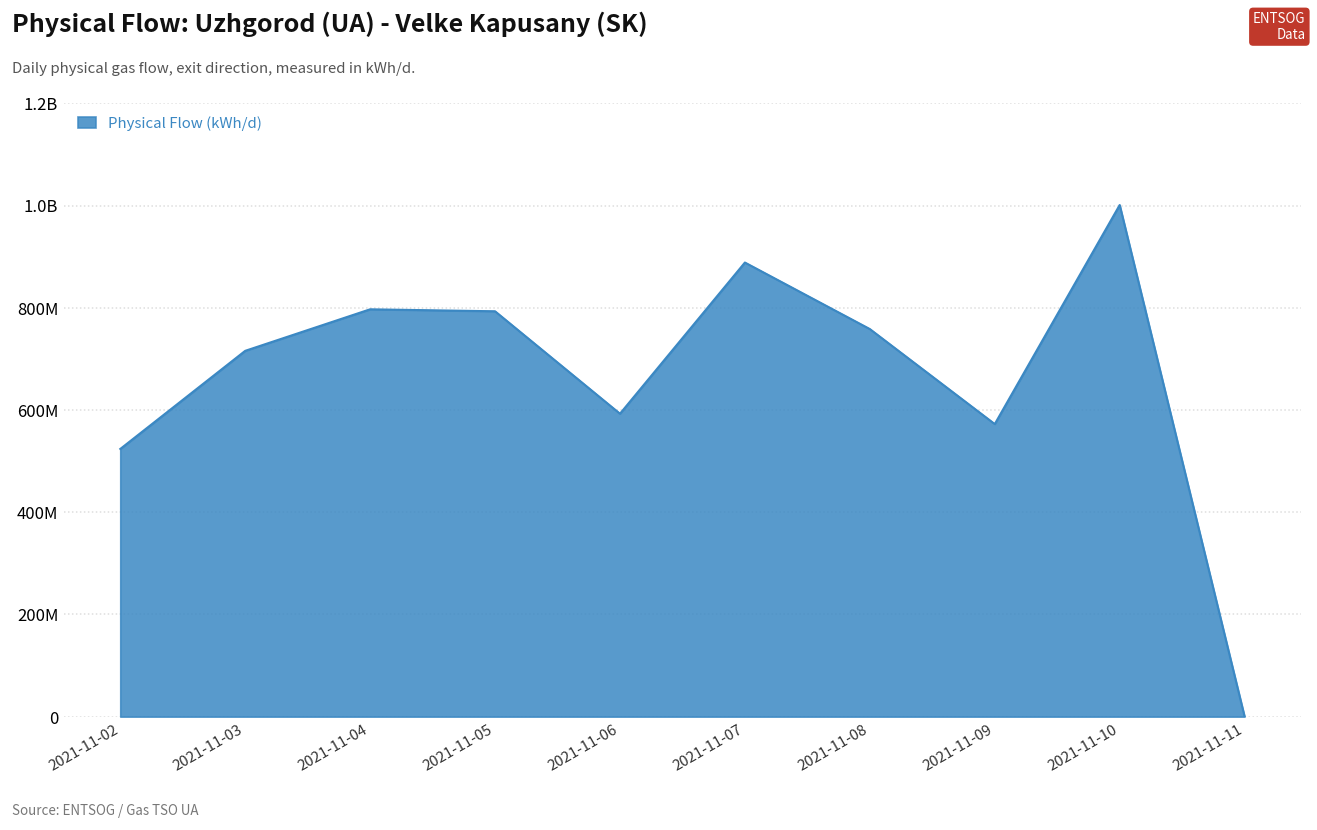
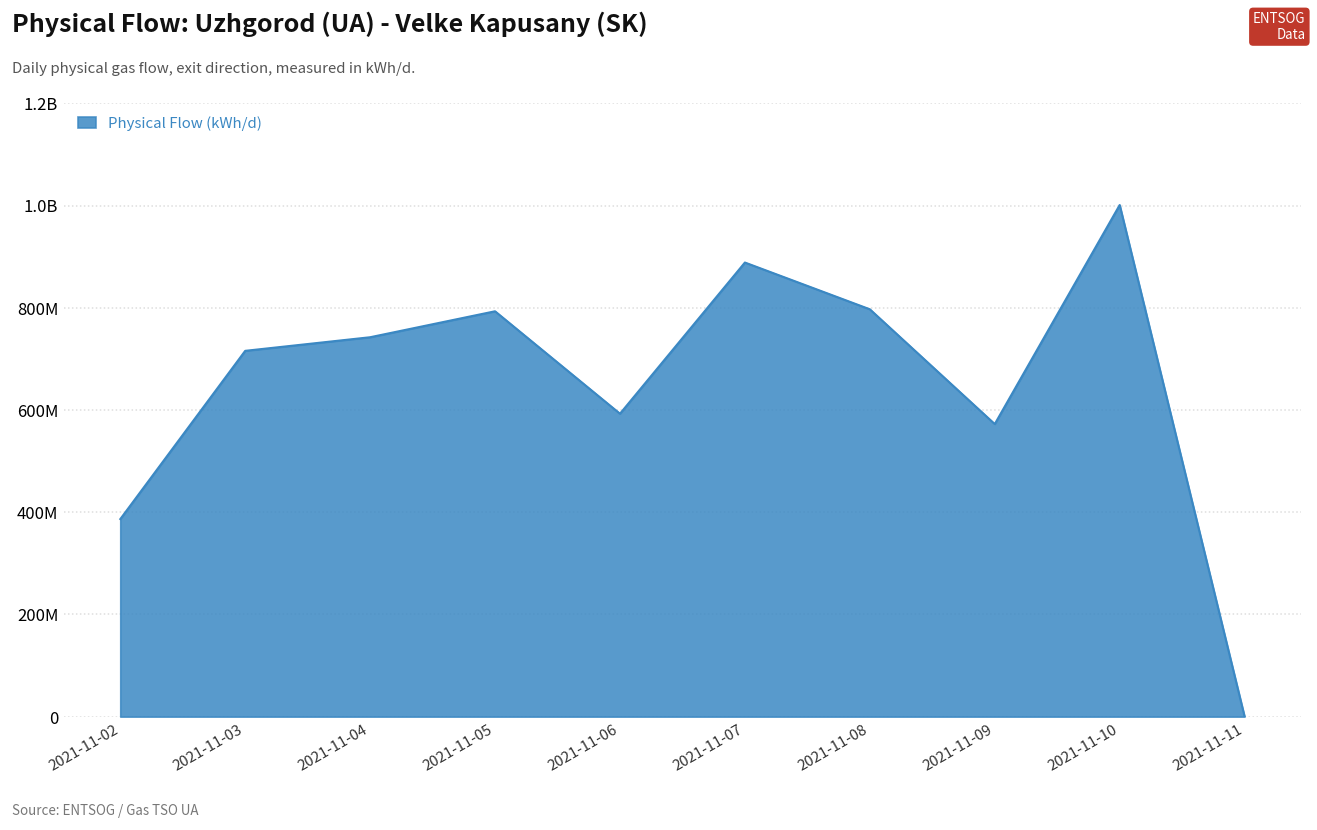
  {
-   "2021-11-02": 520000000,
+   "2021-11-02": 390000000,
    "2021-11-03": 720000000,
-   "2021-11-04": 800000000,
+   "2021-11-04": 740000000,
    "2021-11-05": 790000000,
    "2021-11-06": 590000000,
    "2021-11-07": 890000000,
-   "2021-11-08": 760000000,
+   "2021-11-08": 800000000,
    "2021-11-09": 570000000,
    "2021-11-10": 1000000000,
    "2021-11-11": 0
  }
